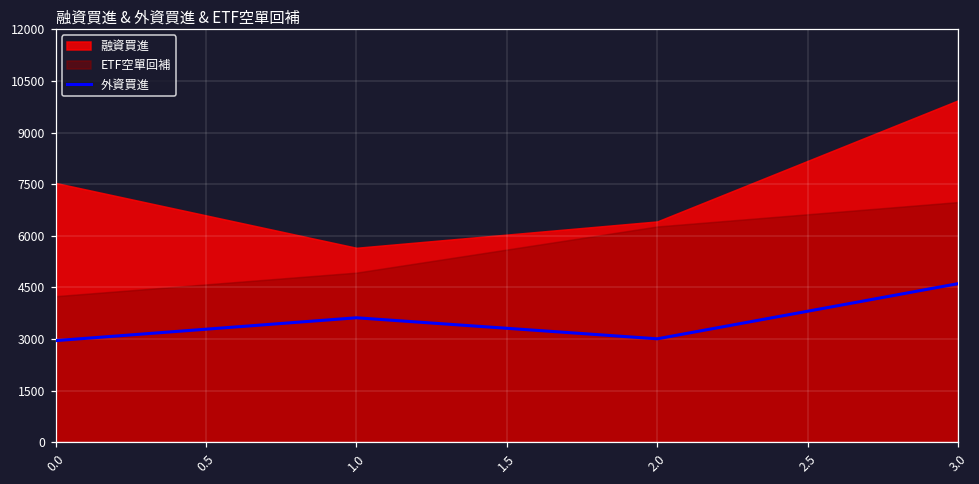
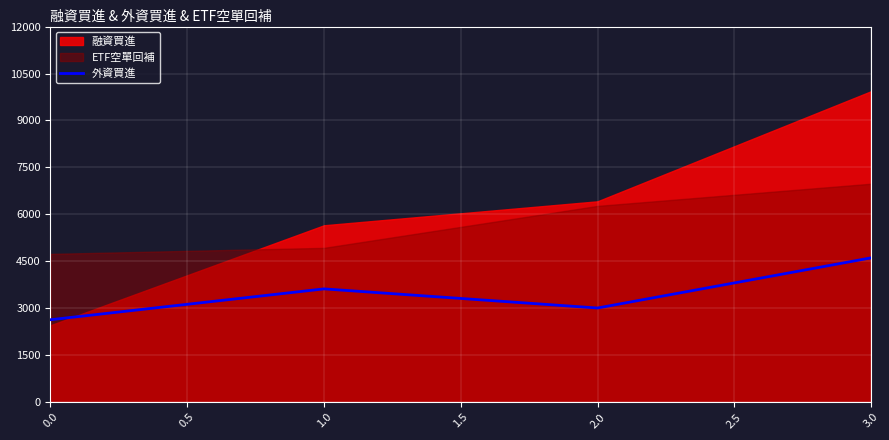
  {
    "外資買進": {
-     "0.0": 3000,
+     "0.0": 2600,
      "1.0": 3600,
      "2.0": 3000,
      "3.0": 4600
    },
    "融資買進": {
-     "0.0": 7500,
+     "0.0": 2500,
      "1.0": 5700,
      "2.0": 6400,
      "3.0": 9900
    },
    "ETF空單回補": {
-     "0.0": 4200,
+     "0.0": 4700,
      "1.0": 4900,
      "2.0": 6300,
      "3.0": 7000
    }
  }
